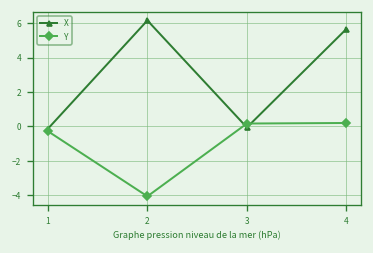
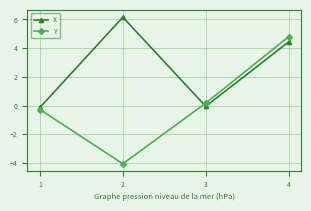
  {
    "X": {
      "2": 6.2,
      "3": -0.1,
-     "4": 5.7
+     "4": 4.4
    },
    "Y": {
      "2": -4.1,
      "3": 0.2,
-     "4": 0.2
+     "4": 4.8
    }
  }
